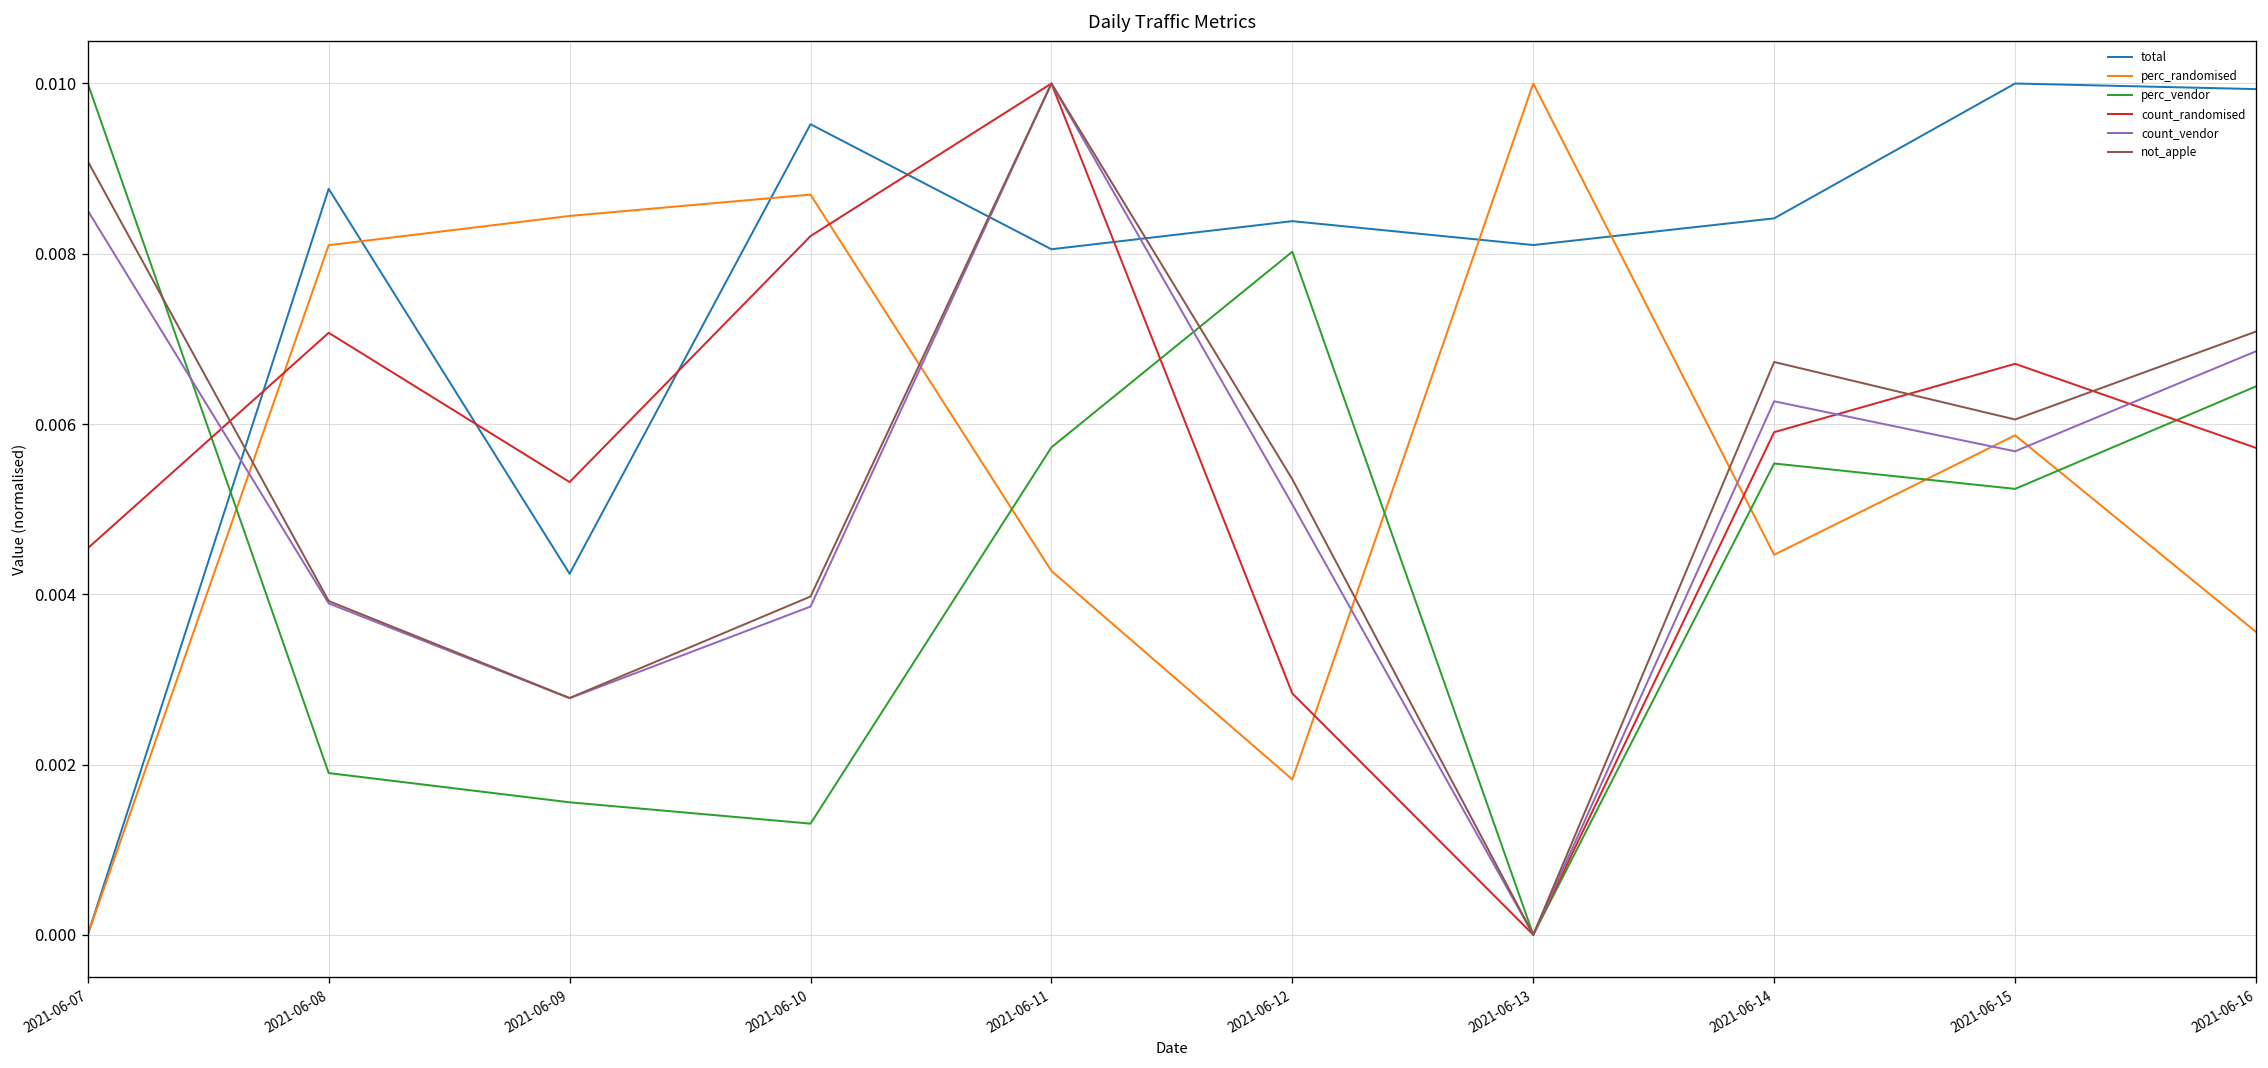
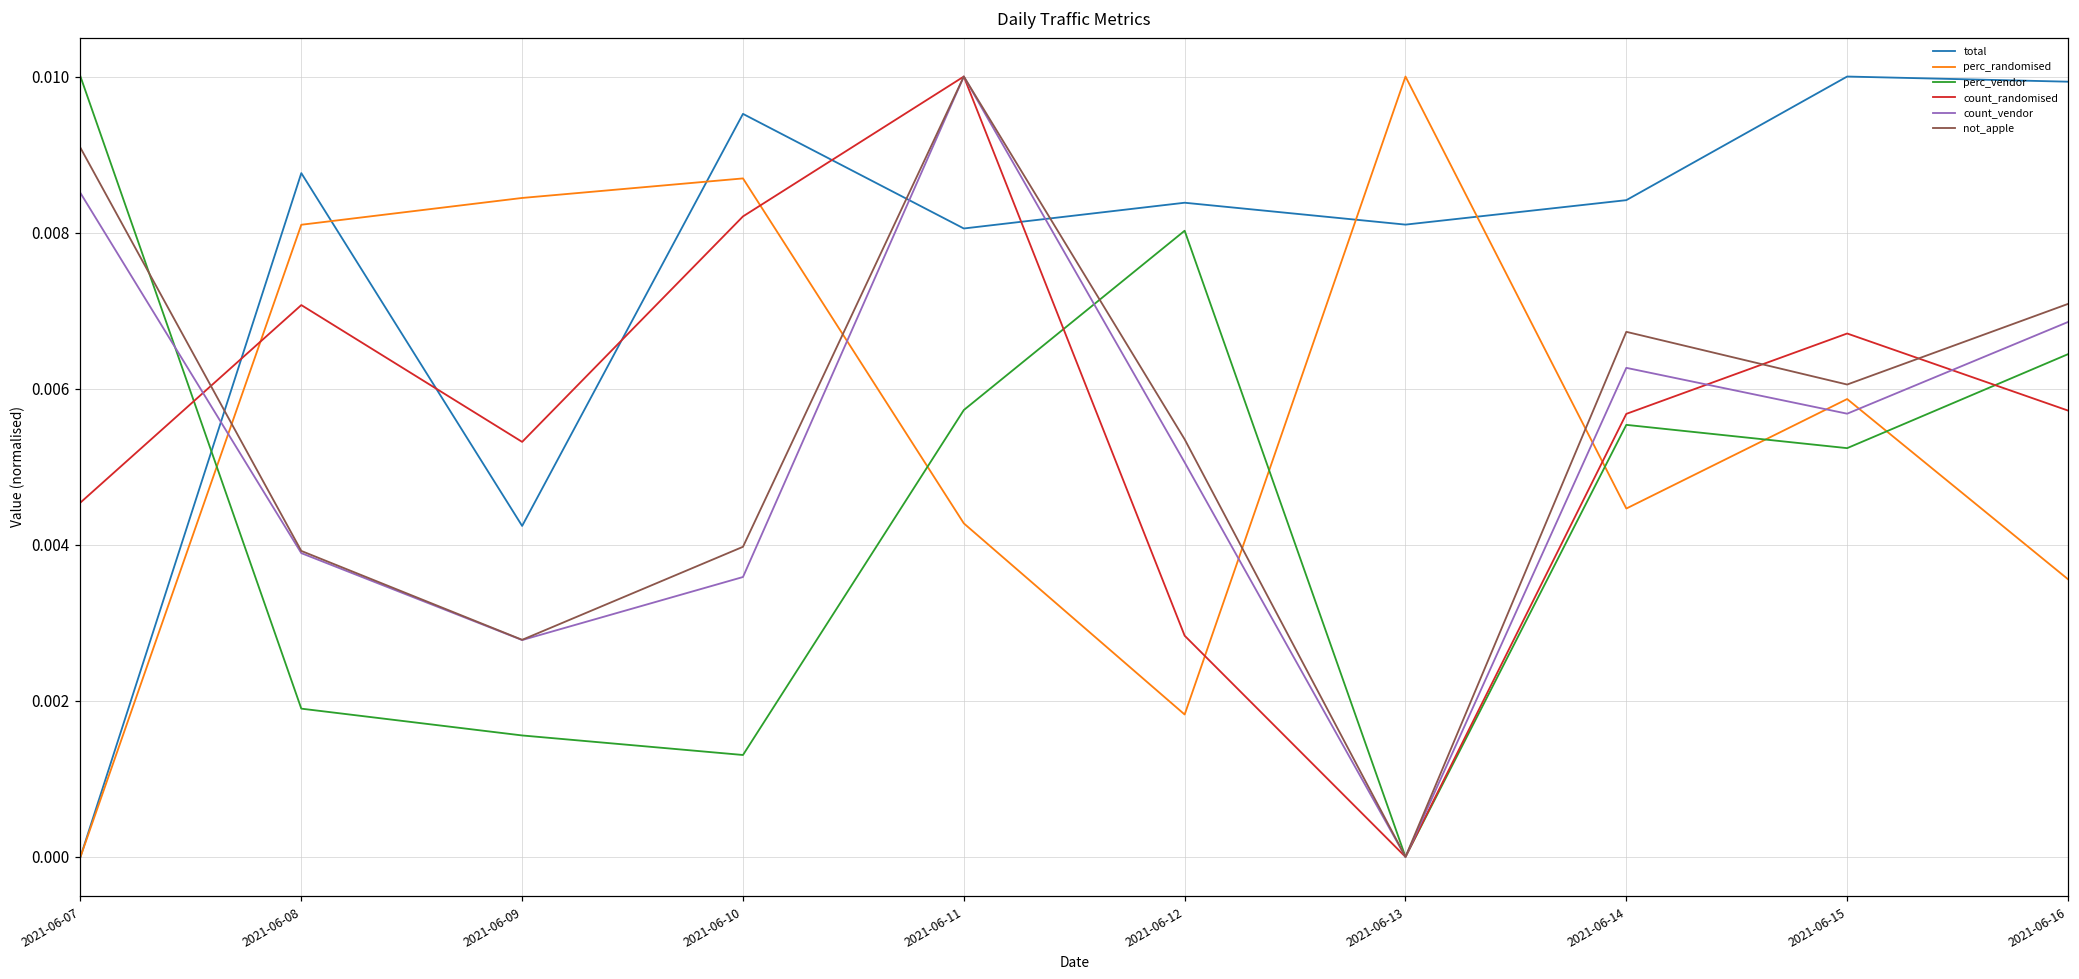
  {
    "total": {
      "2021-06-08": 0.0088,
      "2021-06-09": 0.0042,
      "2021-06-10": 0.0095,
      "2021-06-11": 0.0081,
      "2021-06-12": 0.0084,
      "2021-06-13": 0.0081,
      "2021-06-14": 0.0084,
      "2021-06-15": 0.0100,
      "2021-06-16": 0.0099
    },
    "perc_randomised": {
      "2021-06-08": 0.0081,
      "2021-06-09": 0.0084,
      "2021-06-10": 0.0087,
      "2021-06-11": 0.0043,
      "2021-06-12": 0.0018,
      "2021-06-13": 0.0100,
      "2021-06-14": 0.0045,
      "2021-06-15": 0.0059,
      "2021-06-16": 0.0036
    },
    "perc_vendor": {
      "2021-06-07": 0.0100,
      "2021-06-08": 0.0019,
      "2021-06-09": 0.0016,
      "2021-06-10": 0.0013,
      "2021-06-11": 0.0057,
      "2021-06-12": 0.0080,
      "2021-06-14": 0.0055,
      "2021-06-15": 0.0052,
      "2021-06-16": 0.0064
    },
    "count_randomised": {
      "2021-06-07": 0.0045,
      "2021-06-08": 0.0071,
      "2021-06-09": 0.0053,
      "2021-06-10": 0.0082,
      "2021-06-12": 0.0028,
-     "2021-06-14": 0.0059,
+     "2021-06-14": 0.0057,
      "2021-06-15": 0.0067,
      "2021-06-16": 0.0057
    },
    "count_vendor": {
      "2021-06-07": 0.0085,
-     "2021-06-10": 0.0039,
+     "2021-06-10": 0.0036,
      "2021-06-12": 0.0051,
      "2021-06-14": 0.0063,
      "2021-06-15": 0.0057,
      "2021-06-16": 0.0069
    },
    "not_apple": {
      "2021-06-07": 0.0091,
      "2021-06-10": 0.0040,
      "2021-06-12": 0.0054,
      "2021-06-14": 0.0067,
      "2021-06-15": 0.0061,
      "2021-06-16": 0.0071
    }
  }
